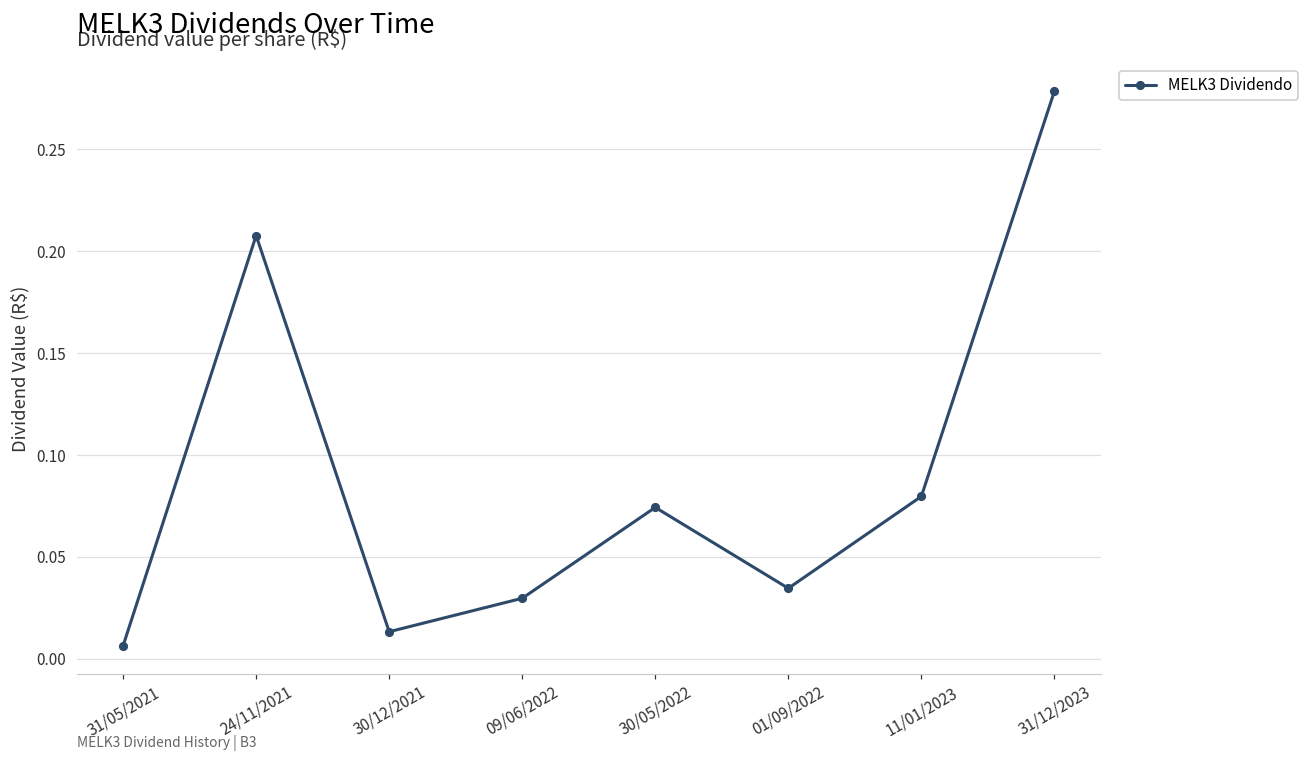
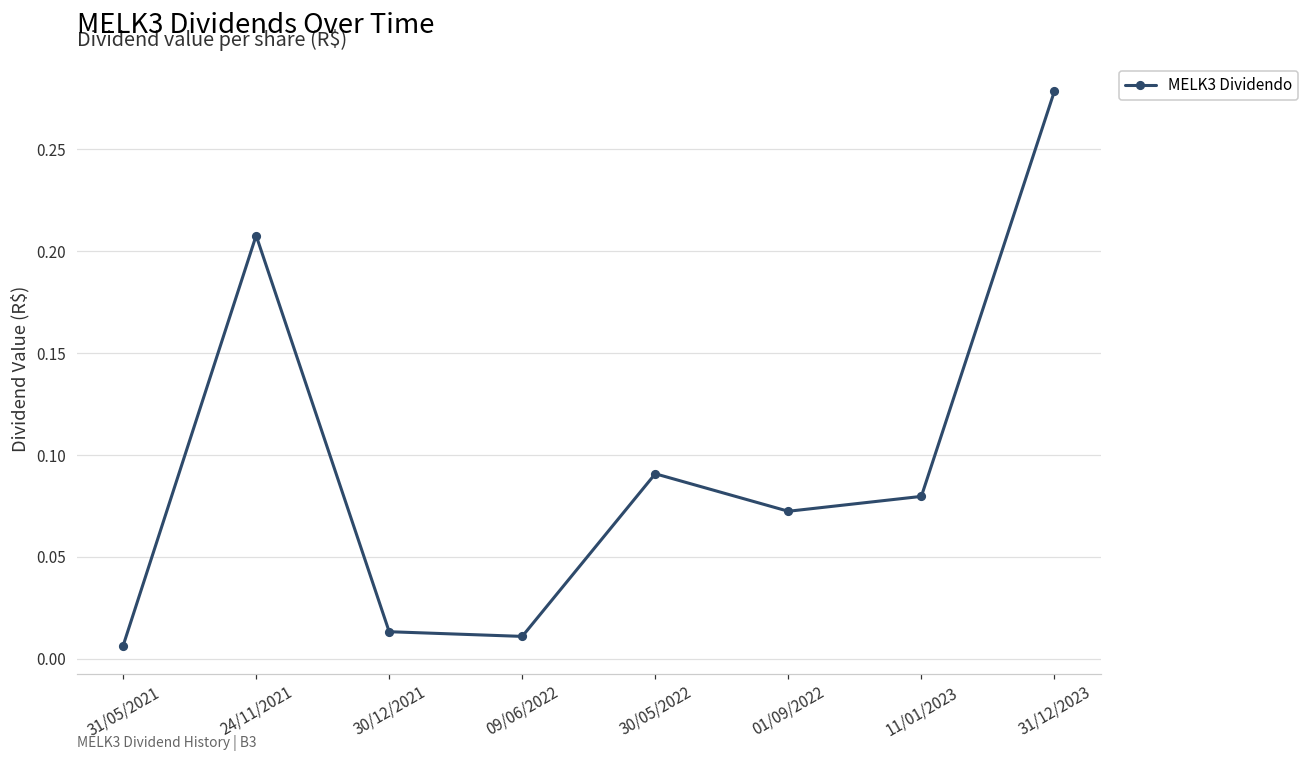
  {
    "31/05/2021": 0.006,
    "24/11/2021": 0.208,
    "30/12/2021": 0.013,
-   "09/06/2022": 0.030,
-   "30/05/2022": 0.074,
-   "01/09/2022": 0.035,
+   "09/06/2022": 0.011,
+   "30/05/2022": 0.091,
+   "01/09/2022": 0.072,
    "11/01/2023": 0.080,
    "31/12/2023": 0.279
  }
